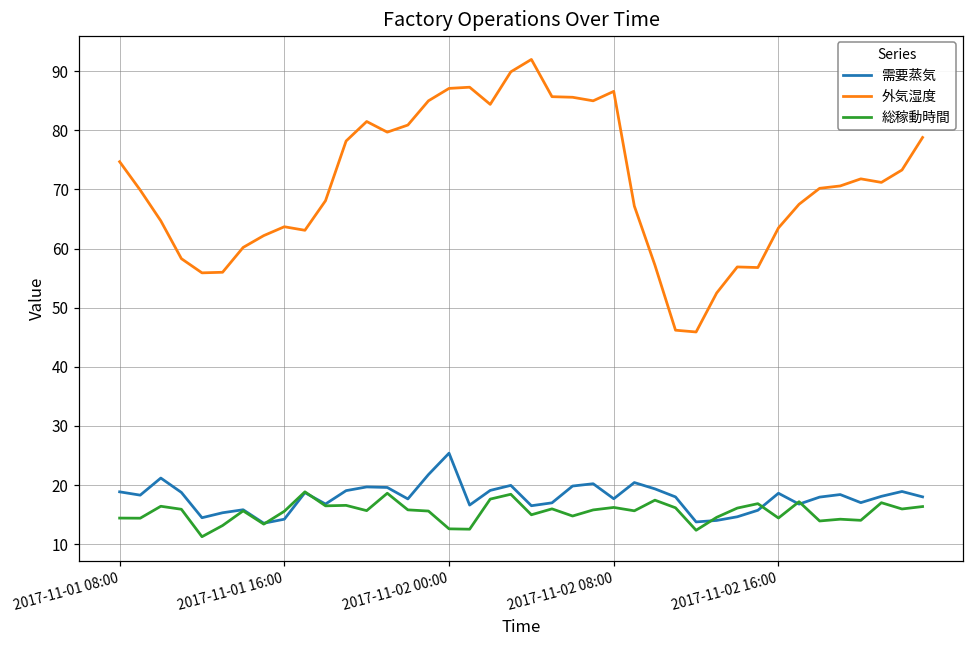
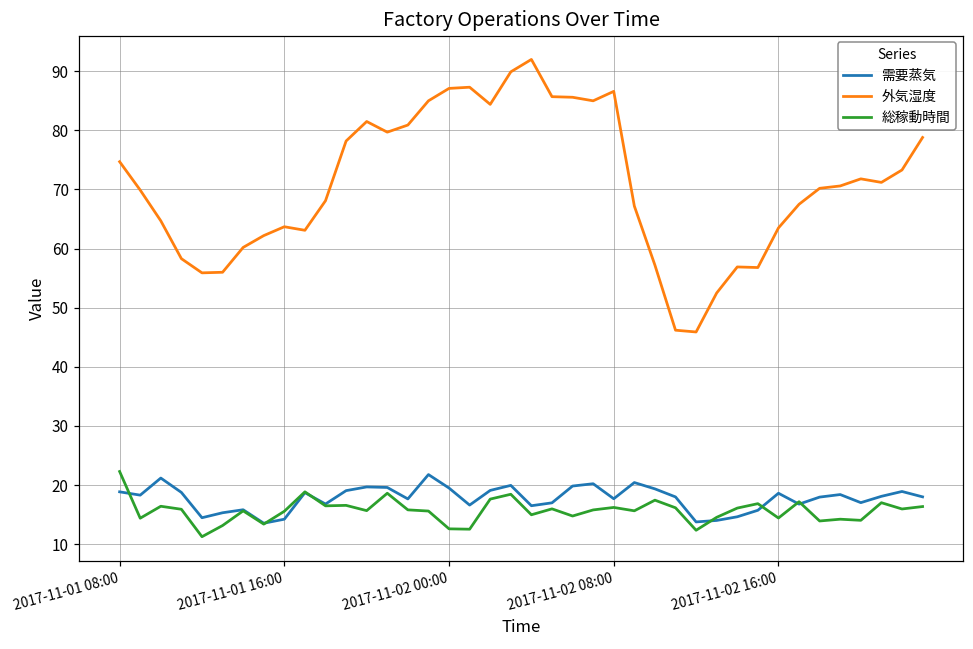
  {
    "需要蒸気": {
      "2017-11-01 08:00": 19,
      "2017-11-01 16:00": 14,
-     "2017-11-02 00:00": 25,
+     "2017-11-02 00:00": 20,
      "2017-11-02 08:00": 18,
      "2017-11-02 16:00": 19
    },
    "外気湿度": {
      "2017-11-01 08:00": 75,
      "2017-11-01 16:00": 64,
      "2017-11-02 00:00": 87,
      "2017-11-02 08:00": 87,
      "2017-11-02 16:00": 64
    },
    "総稼動時間": {
-     "2017-11-01 08:00": 14,
+     "2017-11-01 08:00": 22,
      "2017-11-01 16:00": 16,
      "2017-11-02 00:00": 13,
      "2017-11-02 08:00": 16,
      "2017-11-02 16:00": 14
    }
  }
